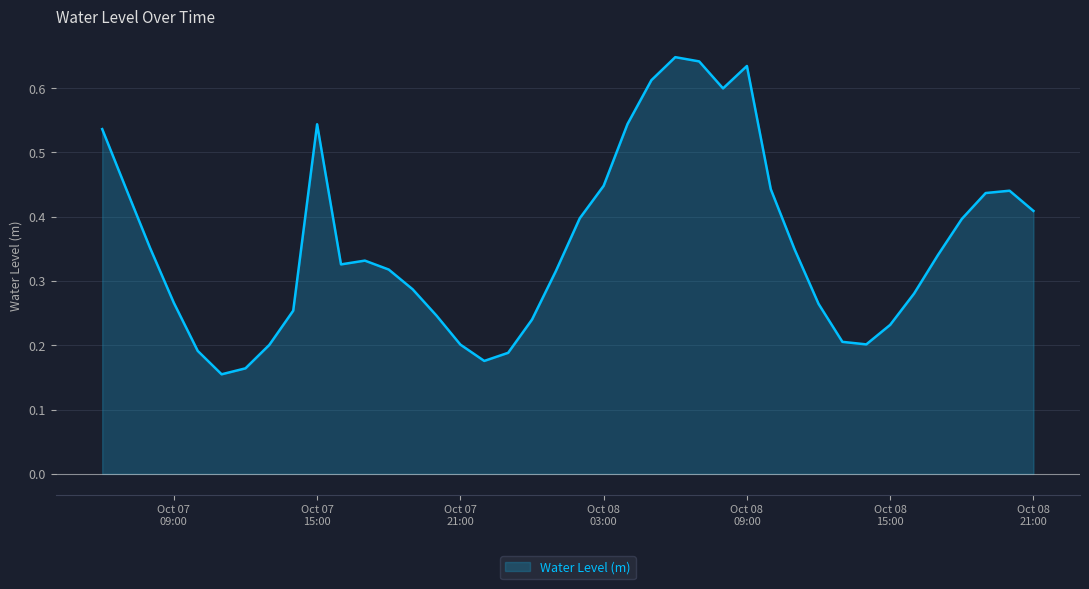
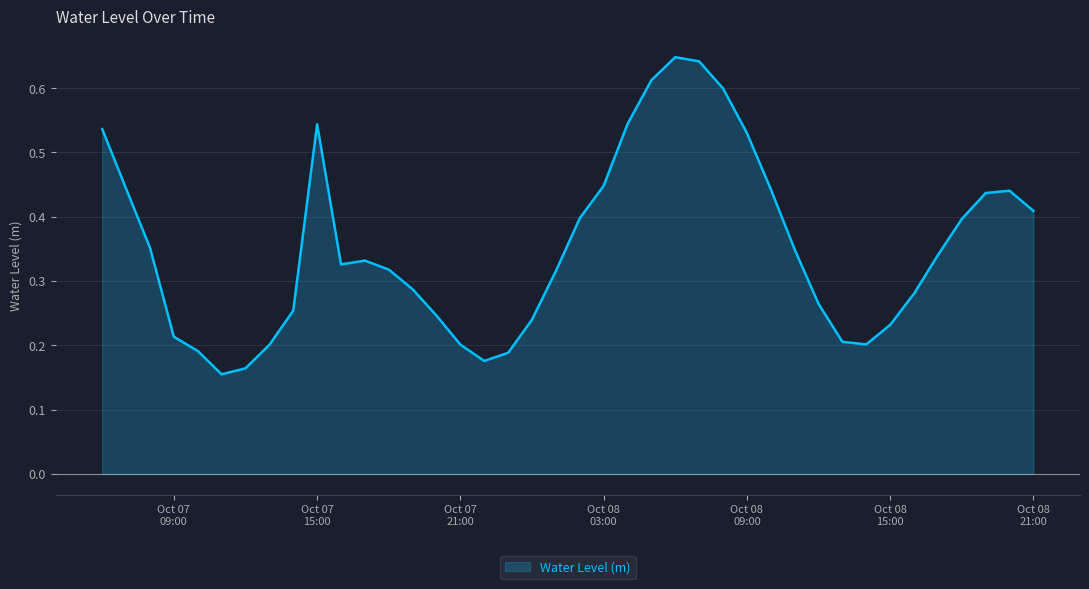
  {
-   "Oct 07 09:00": 0.27,
+   "Oct 07 09:00": 0.21,
    "Oct 07 15:00": 0.54,
    "Oct 07 21:00": 0.20,
    "Oct 08 03:00": 0.45,
-   "Oct 08 09:00": 0.63,
+   "Oct 08 09:00": 0.53,
    "Oct 08 15:00": 0.23,
    "Oct 08 21:00": 0.41
  }
